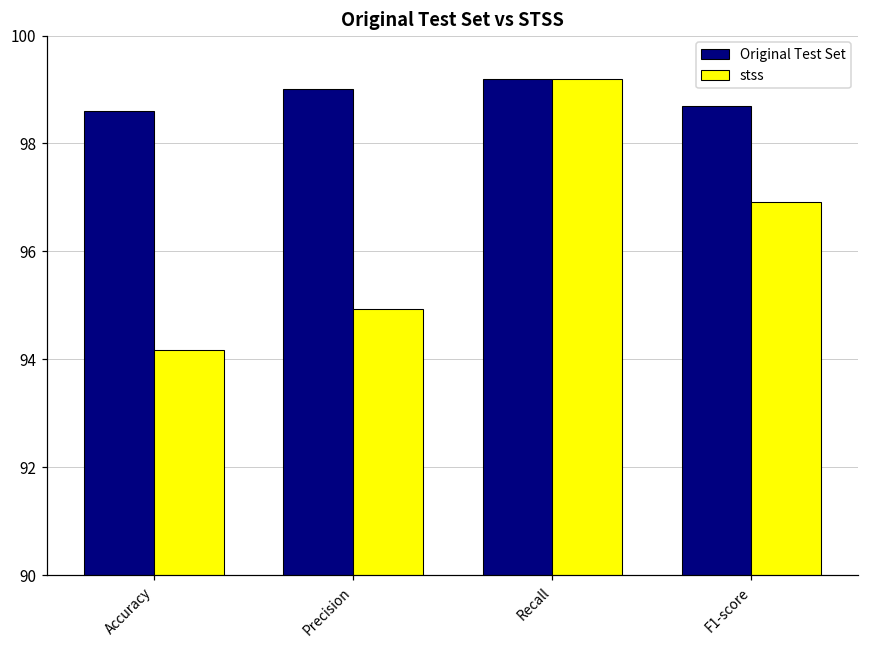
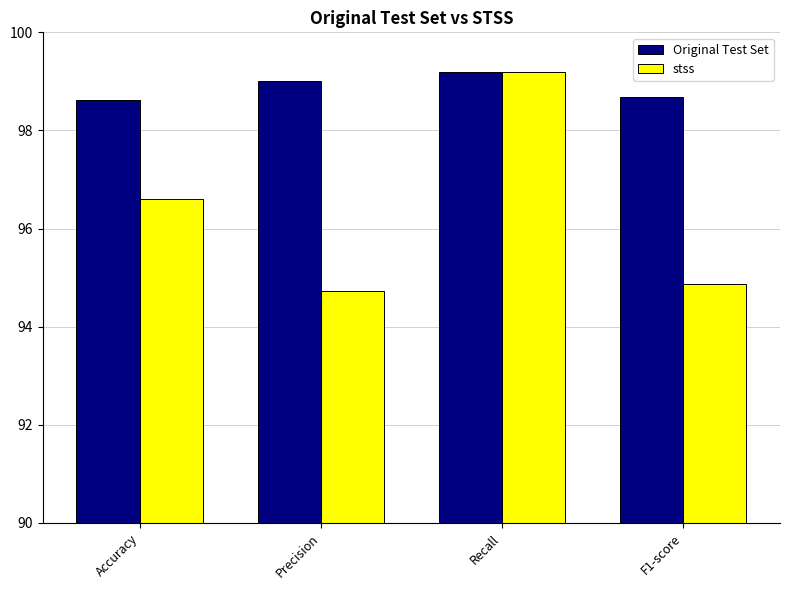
  {
    "Original Test Set": {
      "Accuracy": 98.6,
      "Precision": 99.0,
      "Recall": 99.2,
      "F1-score": 98.7
    },
    "stss": {
-     "Accuracy": 94.2,
-     "Precision": 94.9,
+     "Accuracy": 96.6,
+     "Precision": 94.7,
      "Recall": 99.2,
-     "F1-score": 96.9
+     "F1-score": 94.9
    }
  }
